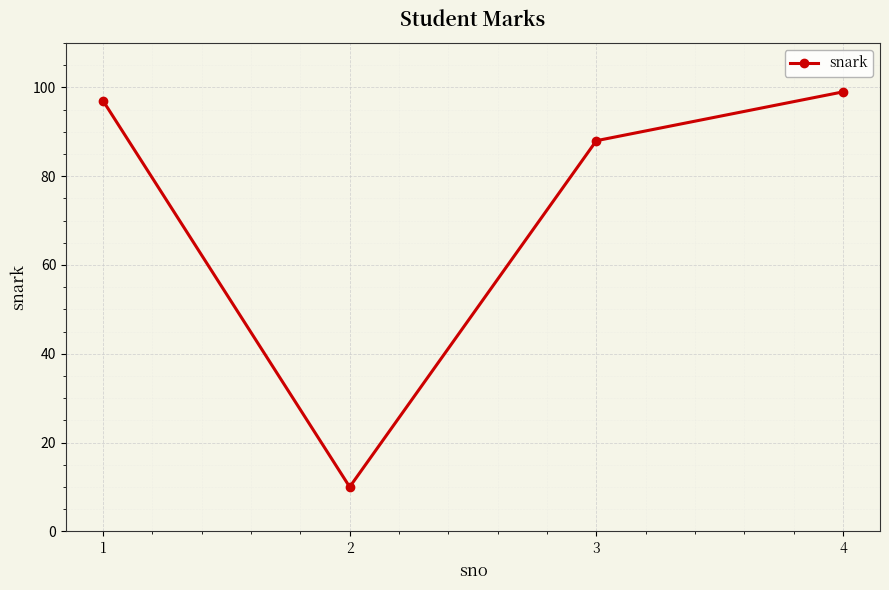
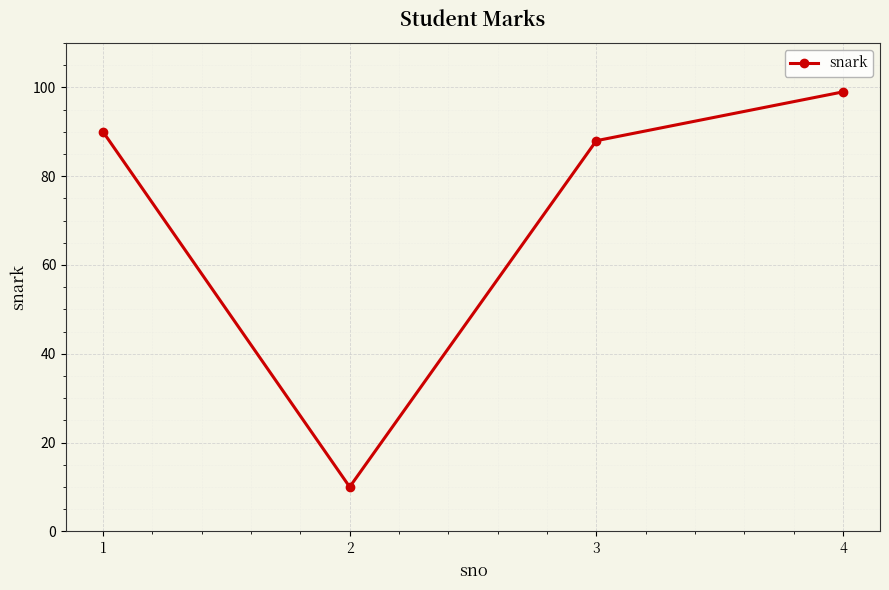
  {
-   "1": 97,
+   "1": 90,
    "2": 10,
    "3": 88,
    "4": 99
  }
